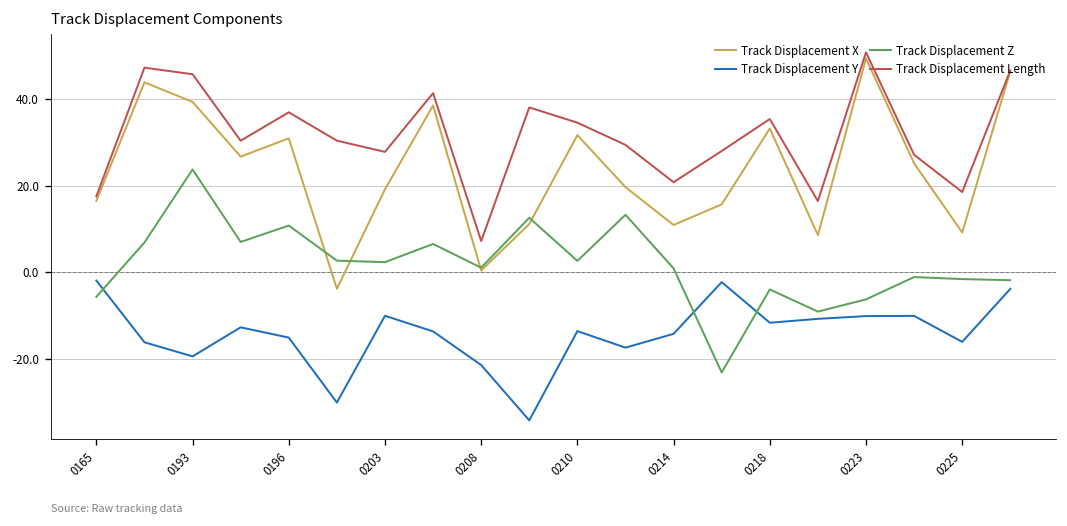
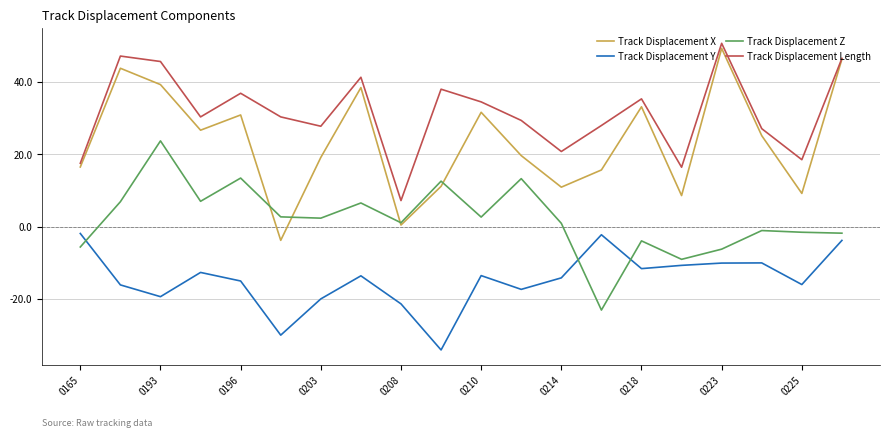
  {
    "Track Displacement X": {
      "0165": 16,
      "0193": 39,
      "0196": 31,
      "0203": 19,
      "0210": 32,
      "0214": 11,
      "0218": 33,
      "0223": 49,
      "0225": 9
    },
    "Track Displacement Y": {
      "0165": -2,
      "0193": -19,
      "0196": -15,
-     "0203": -10,
+     "0203": -20,
      "0208": -21,
      "0210": -14,
      "0214": -14,
      "0218": -12,
      "0223": -10,
      "0225": -16
    },
    "Track Displacement Z": {
      "0165": -6,
      "0193": 24,
-     "0196": 11,
+     "0196": 13,
      "0203": 2,
      "0210": 3,
      "0214": 1,
      "0218": -4,
      "0223": -6,
      "0225": -2
    },
    "Track Displacement Length": {
      "0165": 18,
      "0193": 46,
      "0196": 37,
      "0203": 28,
      "0208": 7,
      "0210": 34,
      "0214": 21,
      "0218": 35,
      "0223": 51,
      "0225": 19
    }
  }
